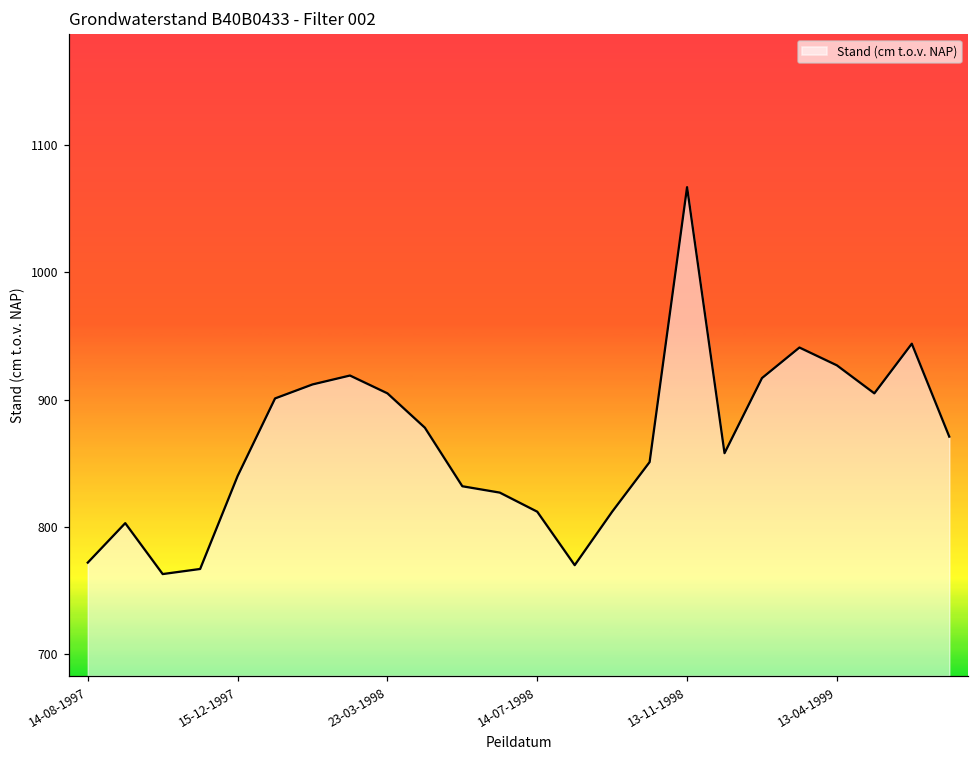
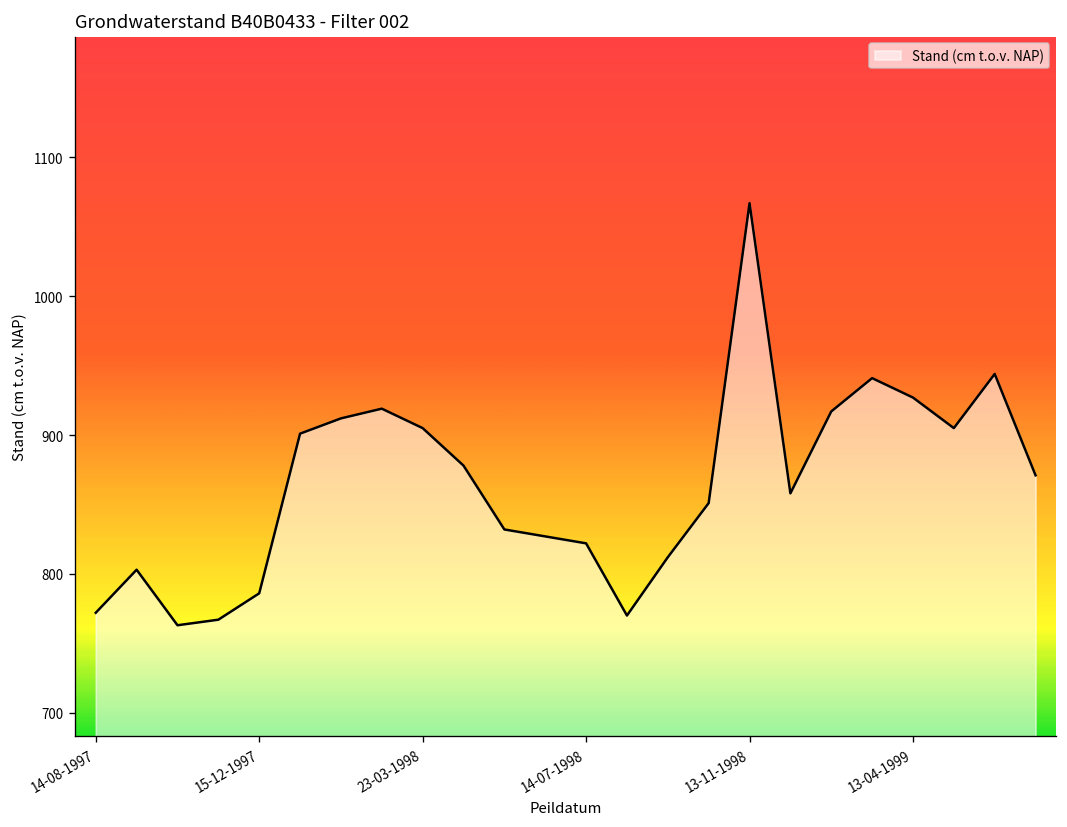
  {
    "14-08-1997": 772,
-   "15-12-1997": 840,
+   "15-12-1997": 786,
    "23-03-1998": 905,
-   "14-07-1998": 812,
+   "14-07-1998": 822,
    "13-11-1998": 1067,
    "13-04-1999": 927
  }
